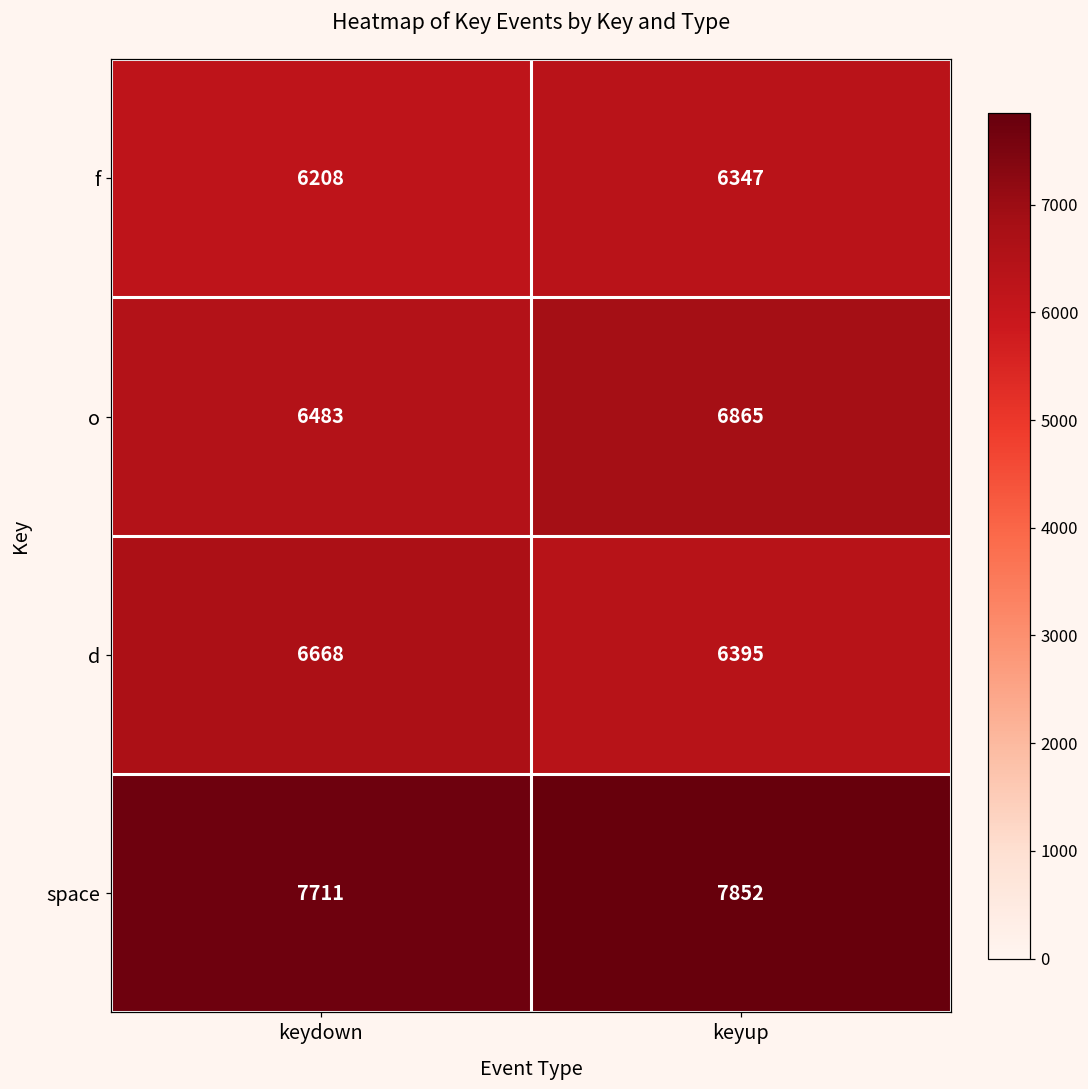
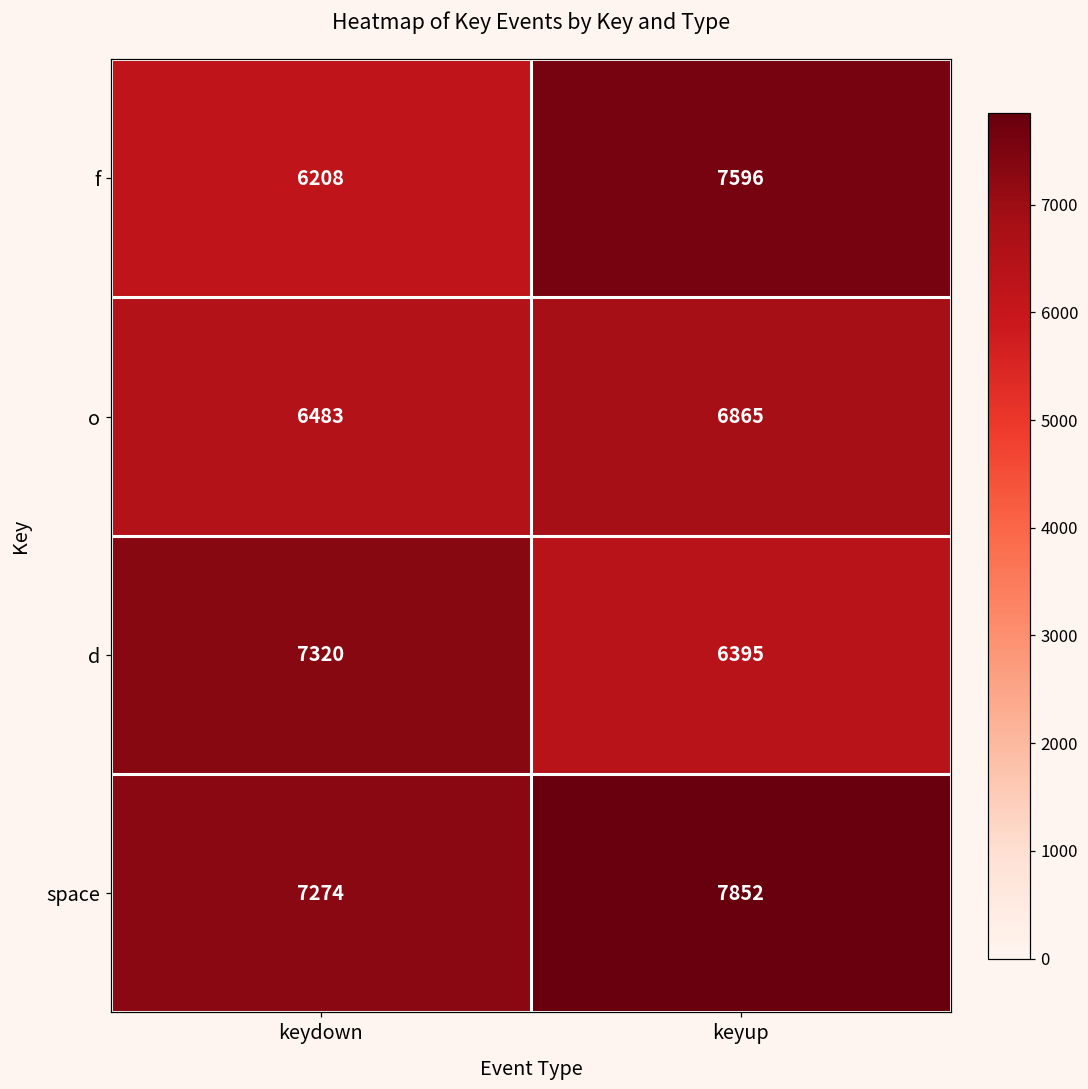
  {
    "f": {
      "keydown": 6208,
-     "keyup": 6347
+     "keyup": 7596
    },
    "o": {
      "keydown": 6483,
      "keyup": 6865
    },
    "d": {
-     "keydown": 6668,
+     "keydown": 7320,
      "keyup": 6395
    },
    "space": {
-     "keydown": 7711,
+     "keydown": 7274,
      "keyup": 7852
    }
  }
